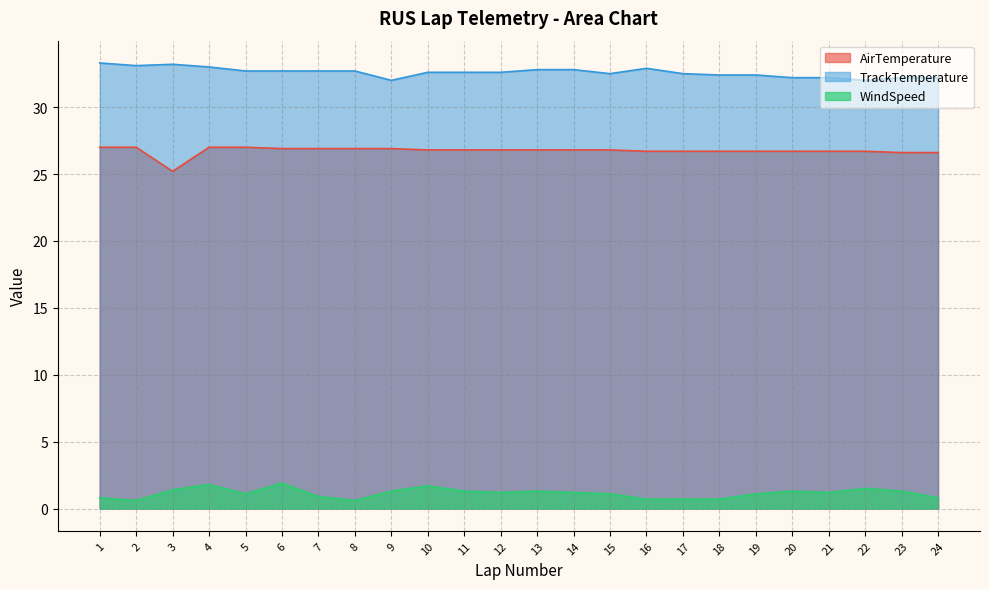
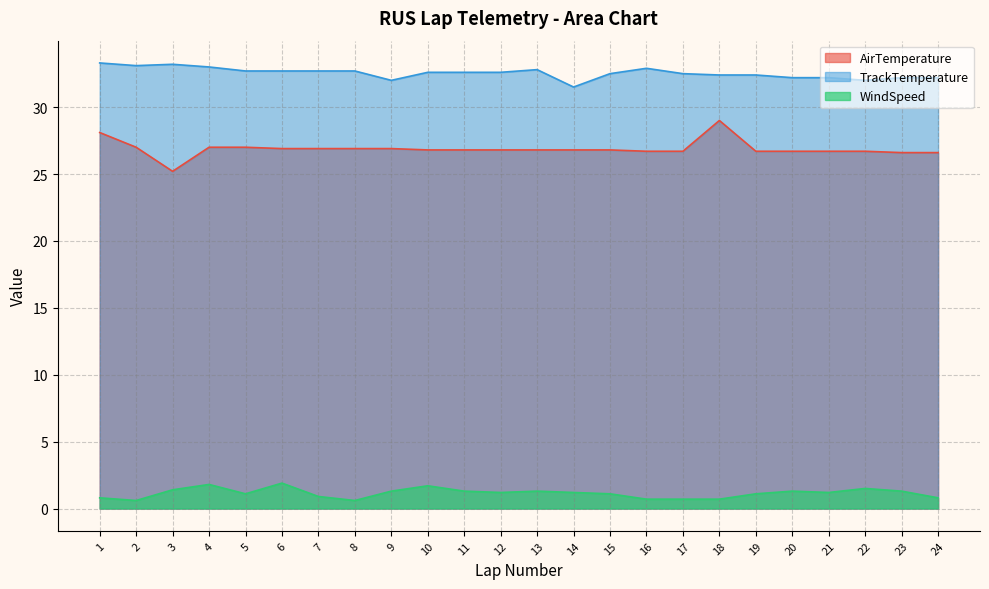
  {
    "AirTemperature": {
-     "1": 27.0,
+     "1": 28.1,
      "2": 27.0,
      "3": 25.2,
      "4": 27.0,
      "5": 27.0,
      "6": 26.9,
      "7": 26.9,
      "8": 26.9,
      "9": 26.9,
      "10": 26.8,
      "11": 26.8,
      "12": 26.8,
      "13": 26.8,
      "14": 26.8,
      "15": 26.8,
      "16": 26.7,
      "17": 26.7,
-     "18": 26.7,
+     "18": 29.0,
      "19": 26.7,
      "20": 26.7,
      "21": 26.7,
      "22": 26.7,
      "23": 26.6,
      "24": 26.6
    },
    "TrackTemperature": {
      "1": 33.3,
      "2": 33.1,
      "3": 33.2,
      "4": 33.0,
      "5": 32.7,
      "6": 32.7,
      "7": 32.7,
      "8": 32.7,
      "9": 32.0,
      "10": 32.6,
      "11": 32.6,
      "12": 32.6,
      "13": 32.8,
-     "14": 32.8,
+     "14": 31.5,
      "15": 32.5,
      "16": 32.9,
      "17": 32.5,
      "18": 32.4,
      "19": 32.4,
      "20": 32.2
    },
    "WindSpeed": {
      "1": 0.8,
      "2": 0.6,
      "3": 1.4,
      "4": 1.8,
      "5": 1.1,
      "6": 1.9,
      "7": 0.9,
      "8": 0.6,
      "9": 1.3,
      "10": 1.7,
      "11": 1.3,
      "12": 1.2,
      "13": 1.3,
      "14": 1.2,
      "15": 1.1,
      "16": 0.7,
      "17": 0.7,
      "18": 0.7,
      "19": 1.1,
      "20": 1.3,
      "21": 1.2,
      "22": 1.5,
      "23": 1.3,
      "24": 0.8
    }
  }
